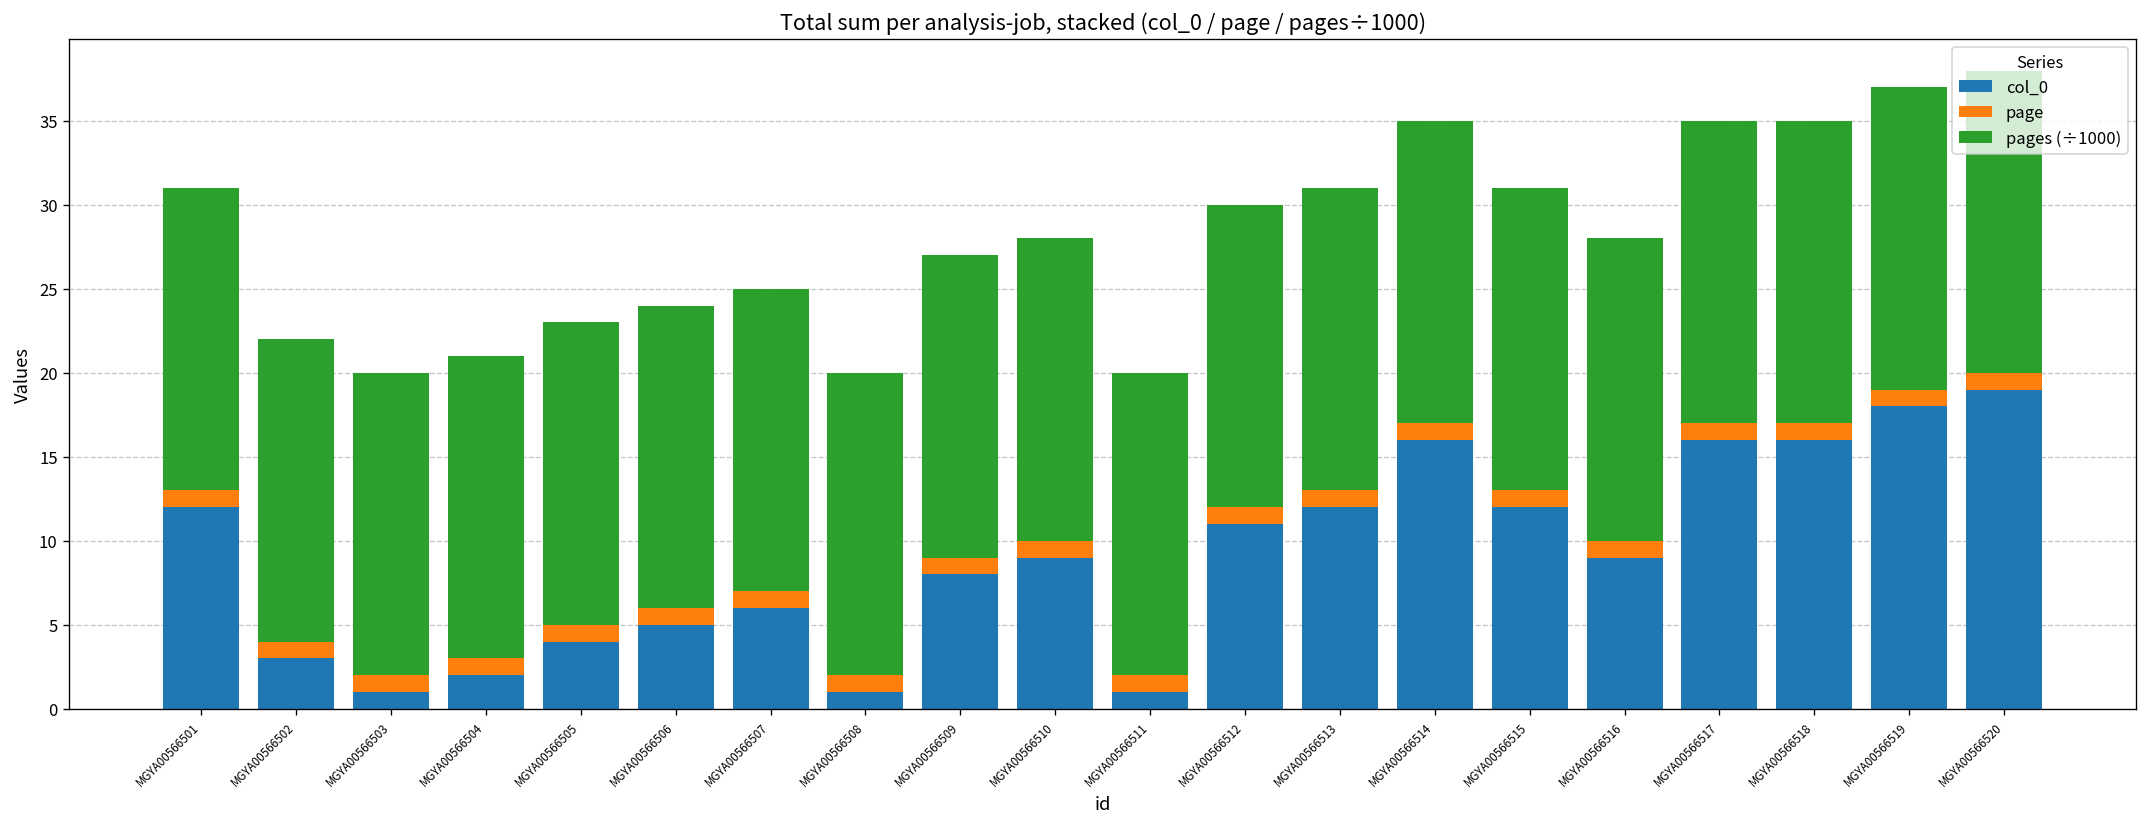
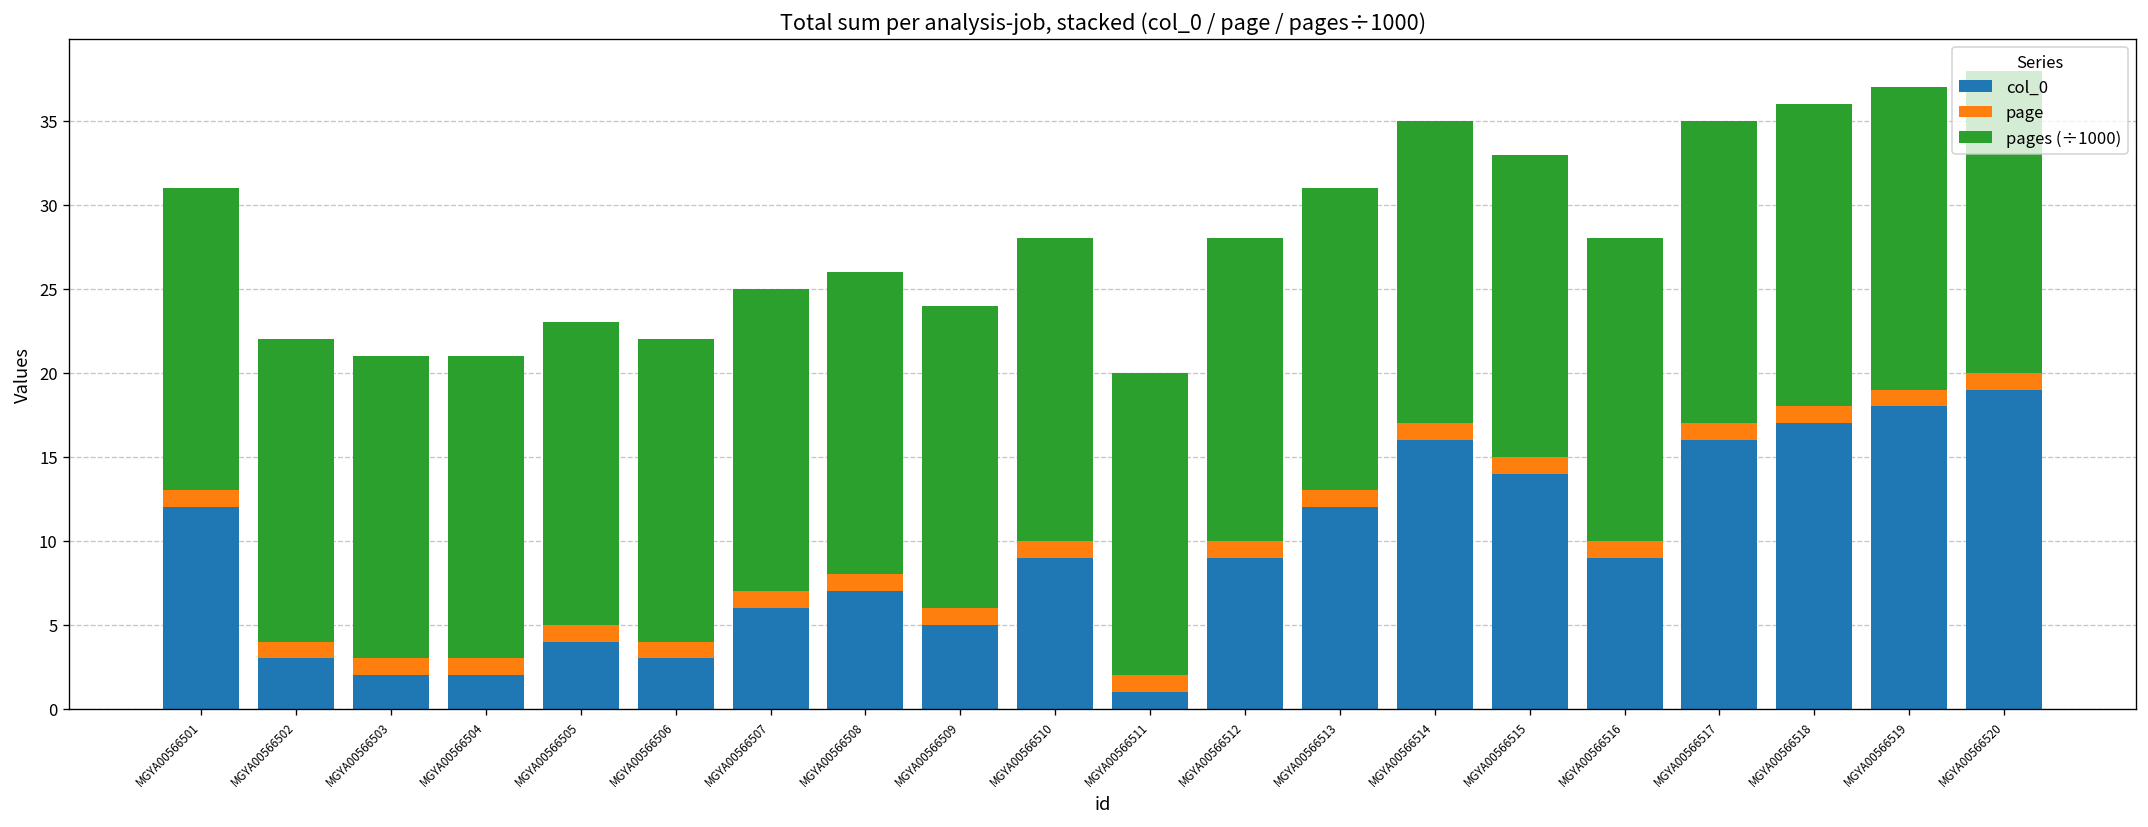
  {
    "col_0": {
      "MGYA00566501": 12,
      "MGYA00566502": 3,
-     "MGYA00566503": 1,
+     "MGYA00566503": 2,
      "MGYA00566504": 2,
      "MGYA00566505": 4,
-     "MGYA00566506": 5,
+     "MGYA00566506": 3,
      "MGYA00566507": 6,
-     "MGYA00566508": 1,
-     "MGYA00566509": 8,
+     "MGYA00566508": 7,
+     "MGYA00566509": 5,
      "MGYA00566510": 9,
      "MGYA00566511": 1,
-     "MGYA00566512": 11,
+     "MGYA00566512": 9,
      "MGYA00566513": 12,
      "MGYA00566514": 16,
-     "MGYA00566515": 12,
+     "MGYA00566515": 14,
      "MGYA00566516": 9,
      "MGYA00566517": 16,
-     "MGYA00566518": 16,
+     "MGYA00566518": 17,
      "MGYA00566519": 18,
      "MGYA00566520": 19
    },
    "page": {
      "MGYA00566501": 1,
      "MGYA00566502": 1,
      "MGYA00566503": 1,
      "MGYA00566504": 1,
      "MGYA00566505": 1,
      "MGYA00566506": 1,
      "MGYA00566507": 1,
      "MGYA00566508": 1,
      "MGYA00566509": 1,
      "MGYA00566510": 1,
      "MGYA00566511": 1,
      "MGYA00566512": 1,
      "MGYA00566513": 1,
      "MGYA00566514": 1,
      "MGYA00566515": 1,
      "MGYA00566516": 1,
      "MGYA00566517": 1,
      "MGYA00566518": 1,
      "MGYA00566519": 1,
      "MGYA00566520": 1
    },
    "pages (÷1000)": {
      "MGYA00566501": 18,
      "MGYA00566502": 18,
      "MGYA00566503": 18,
      "MGYA00566504": 18,
      "MGYA00566505": 18,
      "MGYA00566506": 18,
      "MGYA00566507": 18,
      "MGYA00566508": 18,
      "MGYA00566509": 18,
      "MGYA00566510": 18,
      "MGYA00566511": 18,
      "MGYA00566512": 18,
      "MGYA00566513": 18,
      "MGYA00566514": 18,
      "MGYA00566515": 18,
      "MGYA00566516": 18,
      "MGYA00566517": 18,
      "MGYA00566518": 18,
      "MGYA00566519": 18
    }
  }
